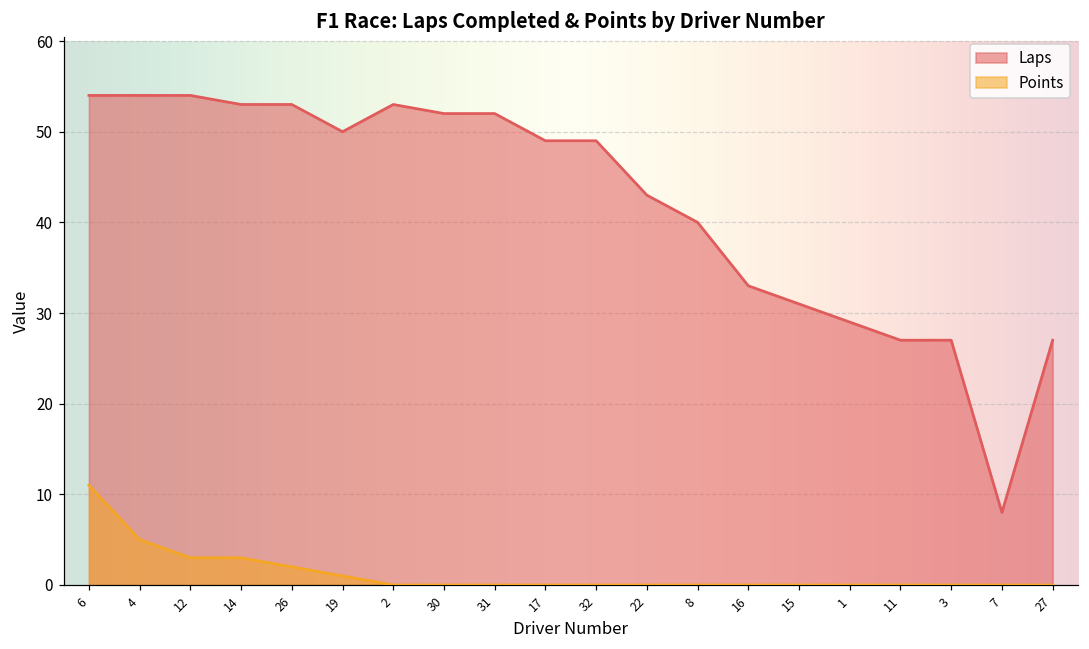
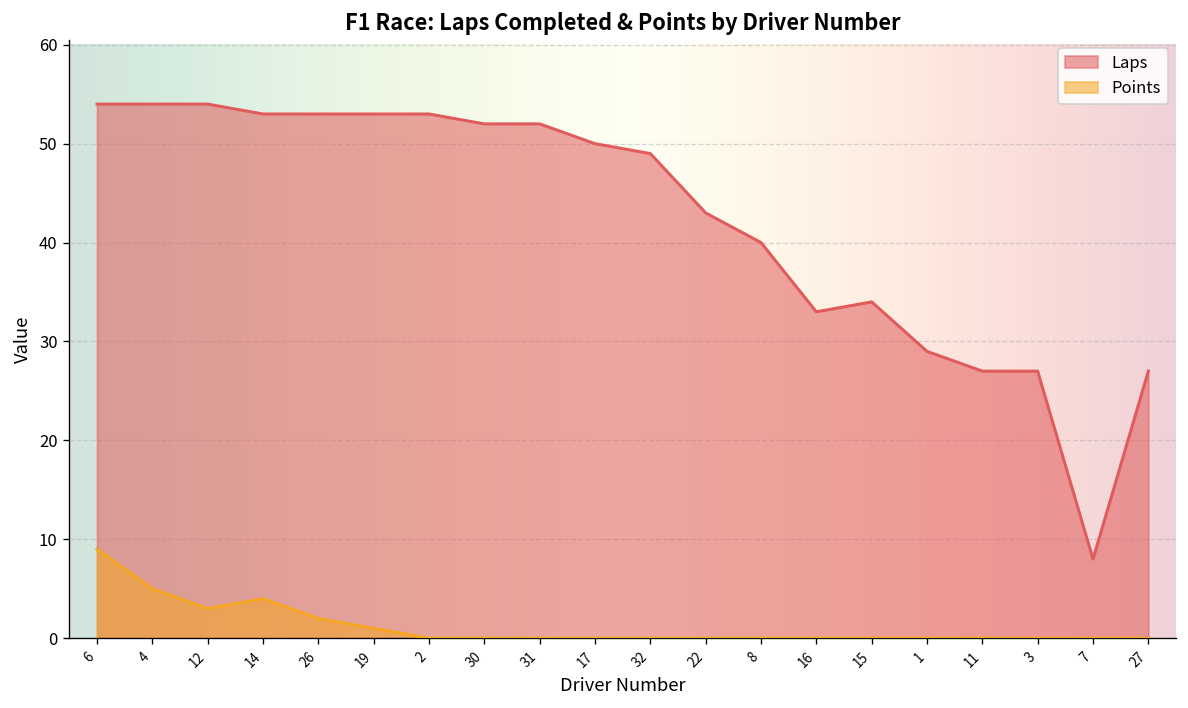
  {
    "Laps": {
      "6": 54,
      "4": 54,
      "12": 54,
      "14": 53,
      "26": 53,
-     "19": 50,
+     "19": 53,
      "2": 53,
      "30": 52,
      "31": 52,
-     "17": 49,
+     "17": 50,
      "32": 49,
      "22": 43,
      "8": 40,
      "16": 33,
-     "15": 31,
+     "15": 34,
      "1": 29,
      "11": 27,
      "3": 27,
      "7": 8,
      "27": 27
    },
    "Points": {
-     "6": 11,
+     "6": 9,
      "4": 5,
      "12": 3,
-     "14": 3,
+     "14": 4,
      "26": 2,
      "19": 1,
      "2": 0,
      "30": 0,
      "31": 0,
      "17": 0,
      "32": 0,
      "22": 0,
      "8": 0,
      "16": 0,
      "15": 0,
      "1": 0,
      "11": 0,
      "3": 0,
      "7": 0,
      "27": 0
    }
  }
